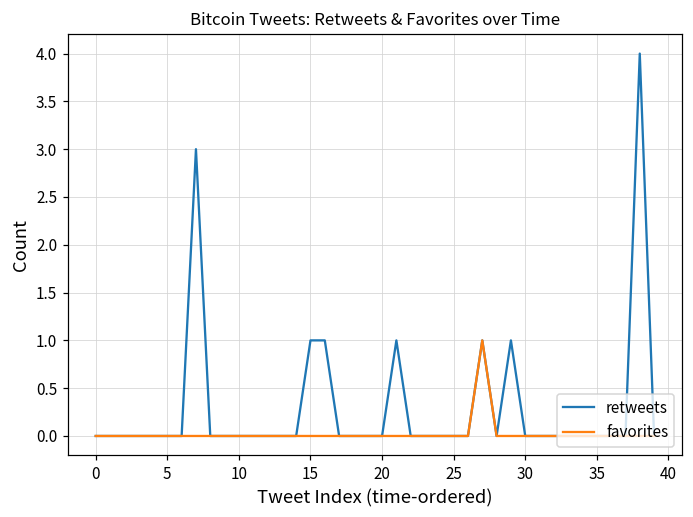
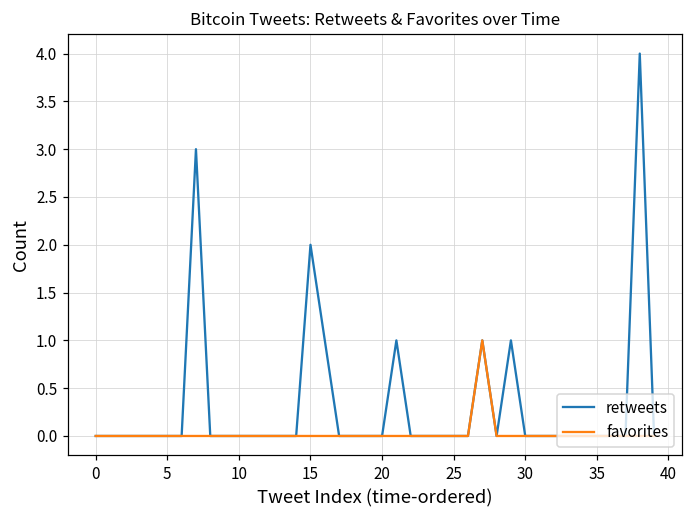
  {
    "retweets": {
-     "15": 1
+     "15": 2
    },
    "favorites": {
      "15": 0
    }
  }
